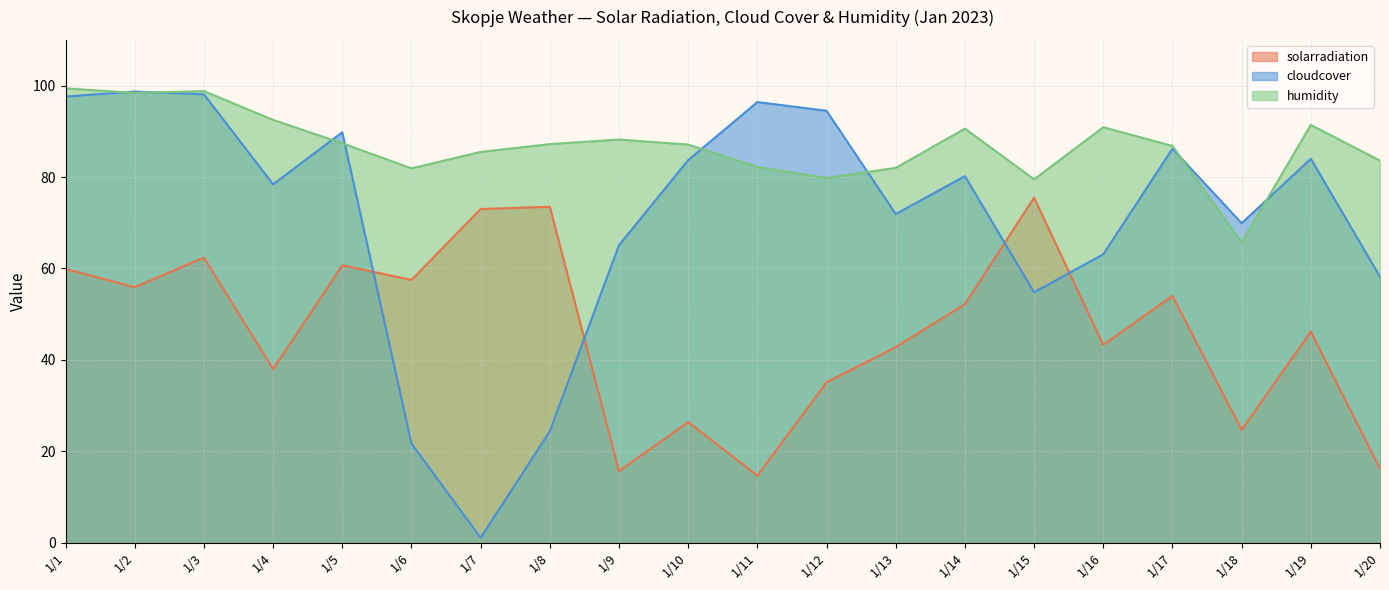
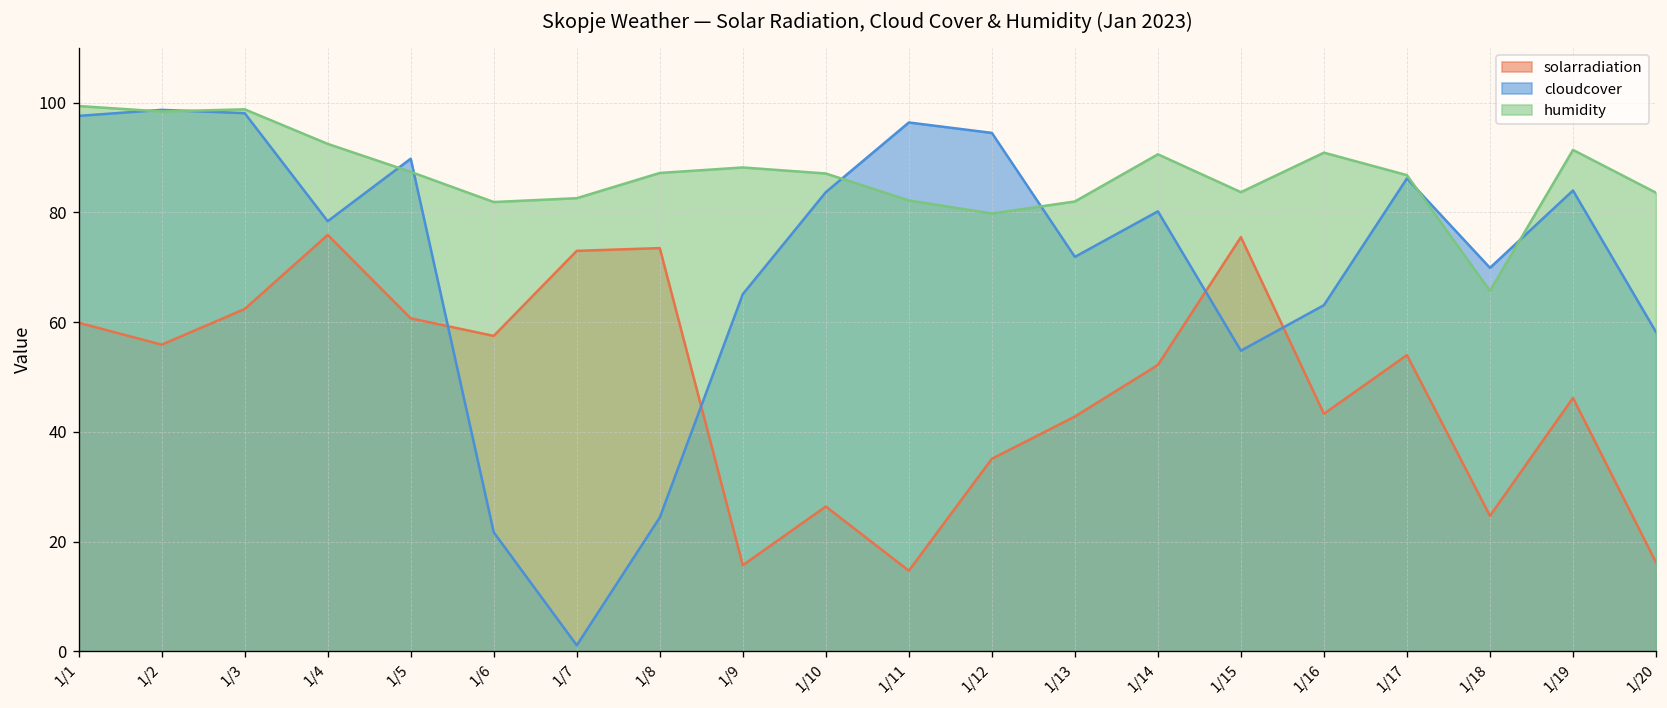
  {
    "solarradiation": {
      "1/1": 60,
      "1/2": 56,
      "1/3": 62,
-     "1/4": 38,
+     "1/4": 76,
      "1/5": 61,
      "1/6": 58,
      "1/7": 73,
      "1/8": 74,
      "1/9": 16,
      "1/10": 26,
      "1/11": 15,
      "1/12": 35,
      "1/13": 43,
      "1/14": 52,
      "1/15": 76,
      "1/16": 43,
      "1/17": 54,
      "1/18": 25,
      "1/19": 46,
      "1/20": 16
    },
    "cloudcover": {
      "1/1": 98,
      "1/3": 98,
      "1/4": 78,
      "1/5": 90,
      "1/6": 22,
      "1/7": 1,
      "1/8": 24,
      "1/9": 65,
      "1/10": 84,
      "1/11": 96,
      "1/12": 95,
      "1/13": 72,
      "1/14": 80,
      "1/15": 55,
      "1/16": 63,
      "1/17": 86,
      "1/18": 70,
      "1/19": 84,
      "1/20": 58
    },
    "humidity": {
      "1/1": 99,
      "1/3": 99,
      "1/4": 93,
      "1/5": 87,
      "1/6": 82,
-     "1/7": 86,
+     "1/7": 83,
      "1/8": 87,
      "1/9": 88,
      "1/10": 87,
      "1/11": 82,
      "1/12": 80,
      "1/13": 82,
      "1/14": 91,
-     "1/15": 80,
+     "1/15": 84,
      "1/16": 91,
      "1/17": 87,
      "1/18": 66,
      "1/19": 91,
      "1/20": 84
    }
  }
